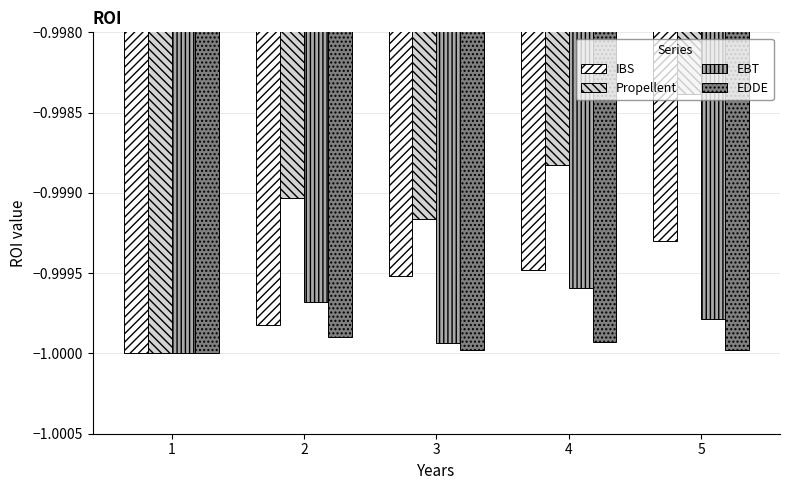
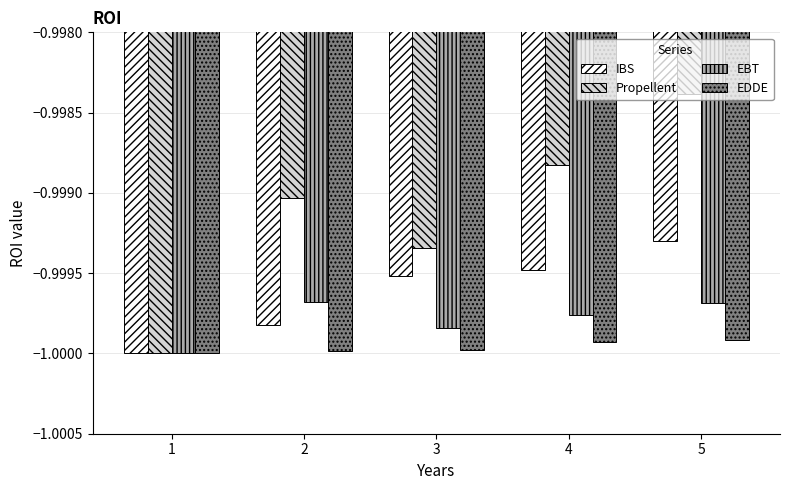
  {
    "IBS": {
      "1": -1.00000,
      "2": -0.99982,
      "3": -0.99952,
      "4": -0.99948,
      "5": -0.99930
    },
    "Propellent": {
      "1": -1.00000,
      "2": -0.99903,
-     "3": -0.99916,
+     "3": -0.99934,
      "4": -0.99882
    },
    "EBT": {
      "1": -1.00000,
      "2": -0.99968,
-     "3": -0.99993,
-     "4": -0.99959,
-     "5": -0.99979
+     "3": -0.99984,
+     "4": -0.99976,
+     "5": -0.99969
    },
    "EDDE": {
      "1": -1.00000,
-     "2": -0.99990,
+     "2": -0.99998,
      "3": -0.99998,
      "4": -0.99993,
-     "5": -0.99998
+     "5": -0.99992
    }
  }
